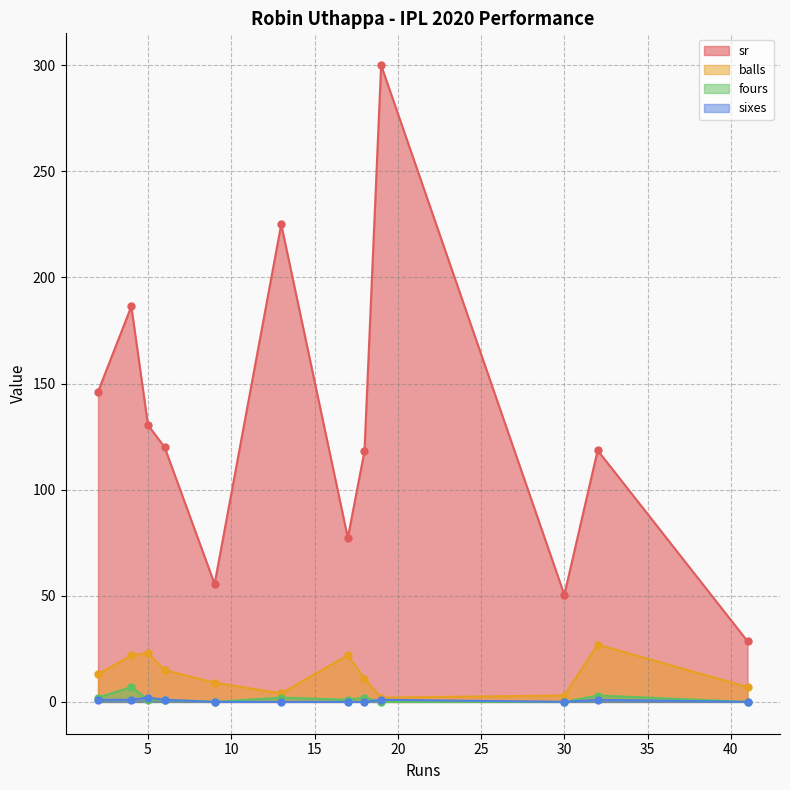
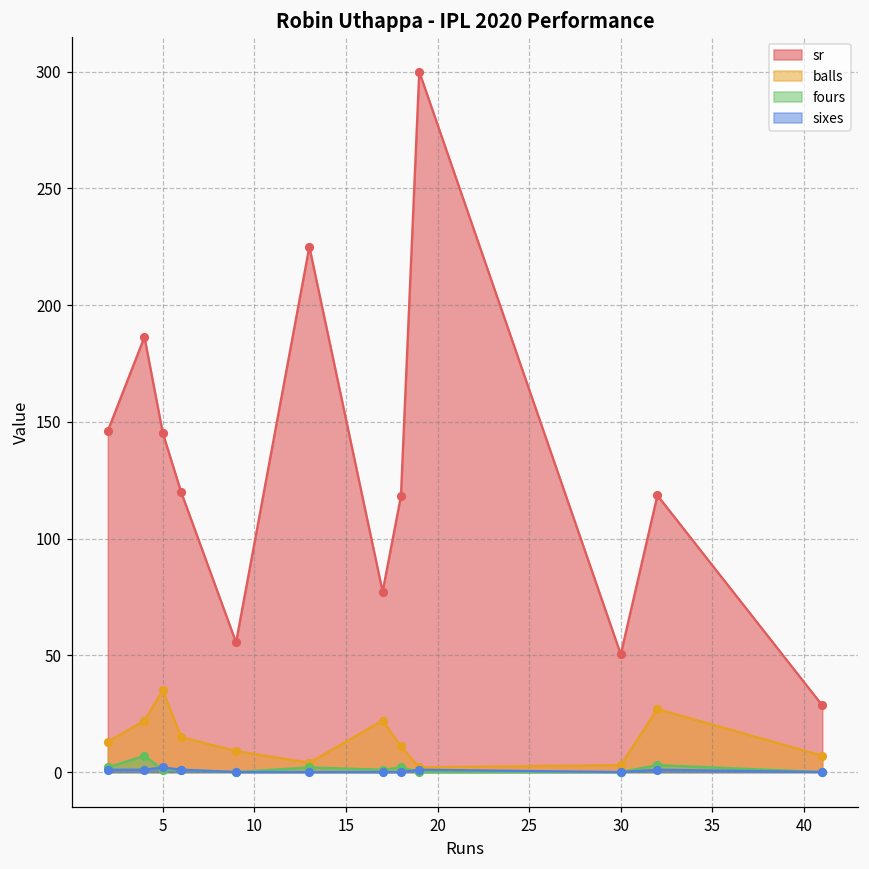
  {
    "sr": {
-     "5": 130,
+     "5": 145,
      "30": 50
    },
    "balls": {
-     "5": 23,
+     "5": 35,
      "30": 3
    }
  }
